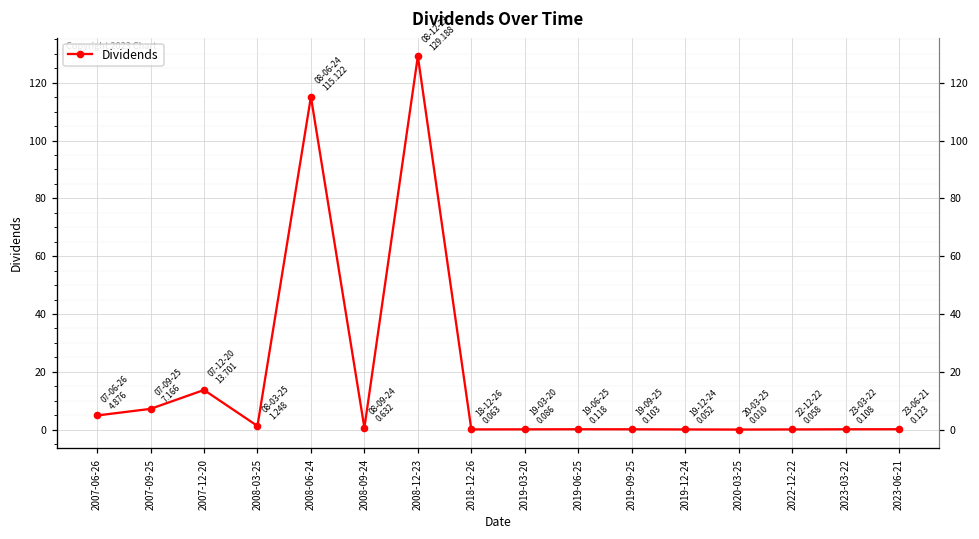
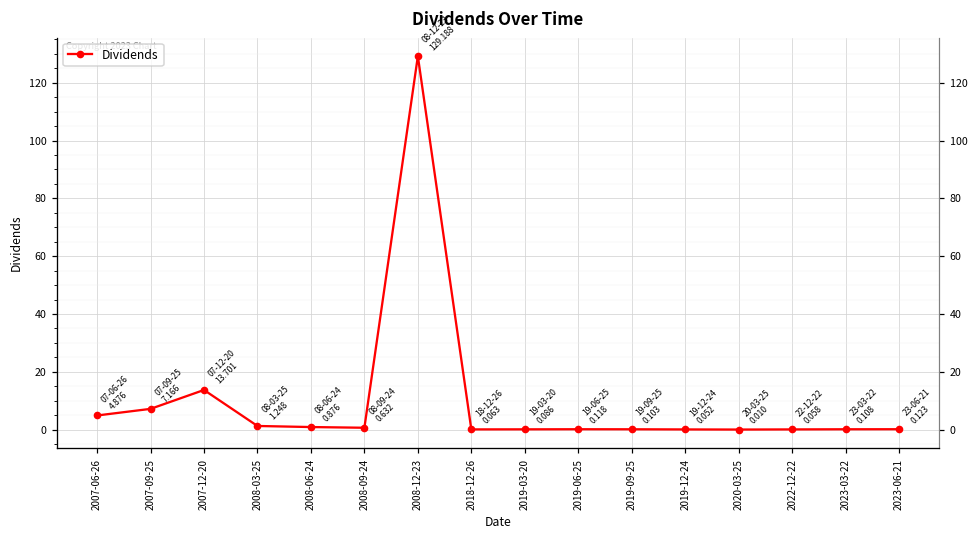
  {
    "2007-06-26": "4.876",
    "2007-09-25": "07",
    "2007-12-20": "13.701",
    "2008-03-25": "1.248",
-   "2008-06-24": "115.122",
+   "2008-06-24": "0.876",
    "2008-09-24": "0.632",
    "2008-12-23": "129.188",
    "2018-12-26": "0.063",
    "2019-03-20": "0.086",
    "2019-06-25": "0.118",
    "2019-09-25": "0.103",
    "2019-12-24": "0.052",
    "2020-03-25": "0.010",
    "2022-12-22": "0.058",
    "2023-03-22": "0.108",
    "2023-06-21": "0.123"
  }
